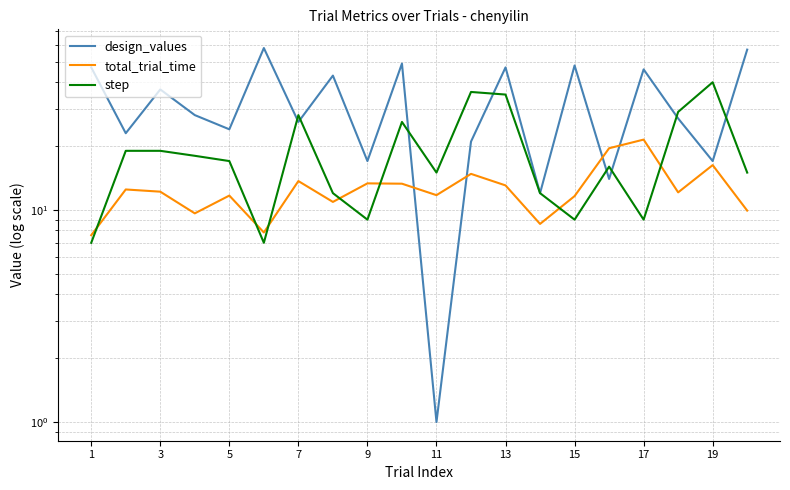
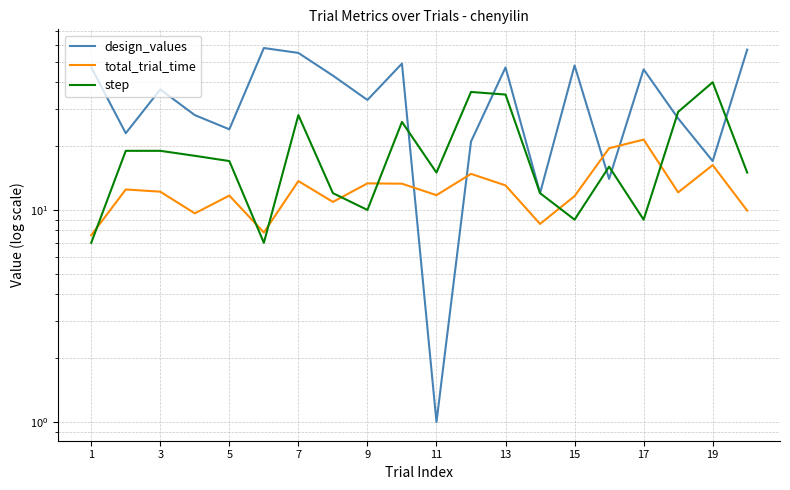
  {
    "design_values": {
      "5": 24,
-     "7": 26,
-     "9": 17,
+     "7": 55,
+     "9": 33,
      "11": 1,
      "13": 47,
      "15": 48,
      "17": 46,
      "19": 17
    },
    "total_trial_time": {
      "1": 7.6,
      "3": 12,
      "5": 12,
      "7": 14,
      "9": 13,
      "11": 12,
      "13": 13,
      "15": 12,
      "17": 21,
      "19": 16
    },
    "step": {
      "1": 7,
      "3": 19,
      "5": 17,
      "7": 28,
-     "9": 9,
+     "9": 10,
      "11": 15,
      "13": 35,
      "15": 9,
      "17": 9,
      "19": 40
    }
  }
